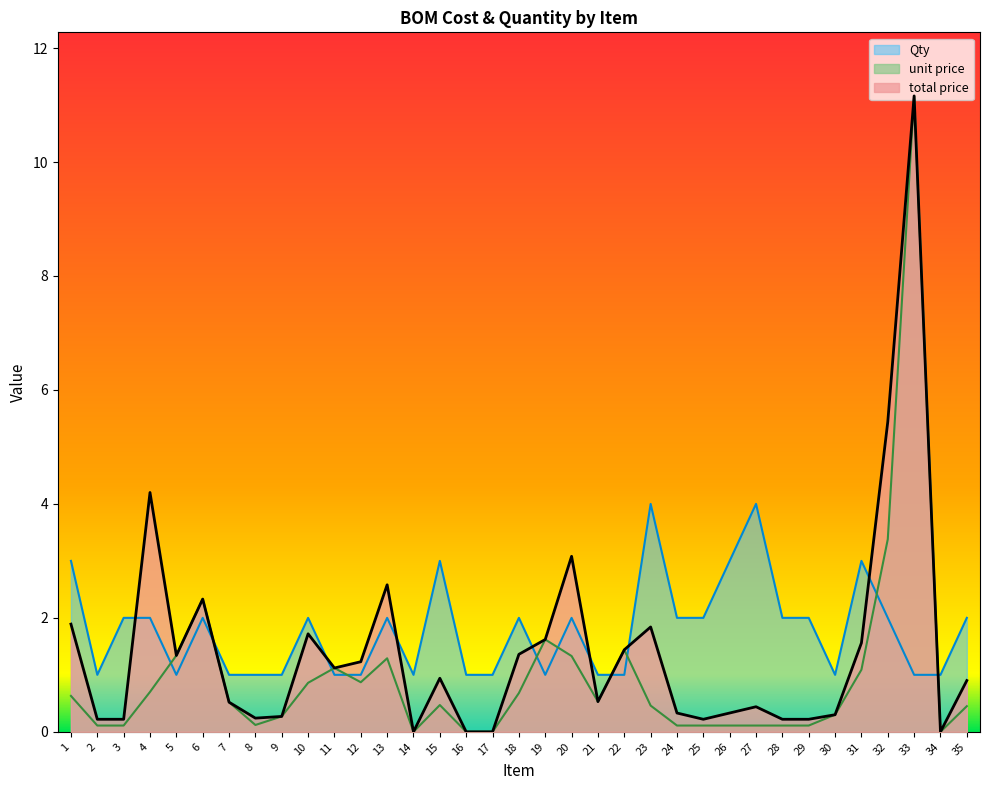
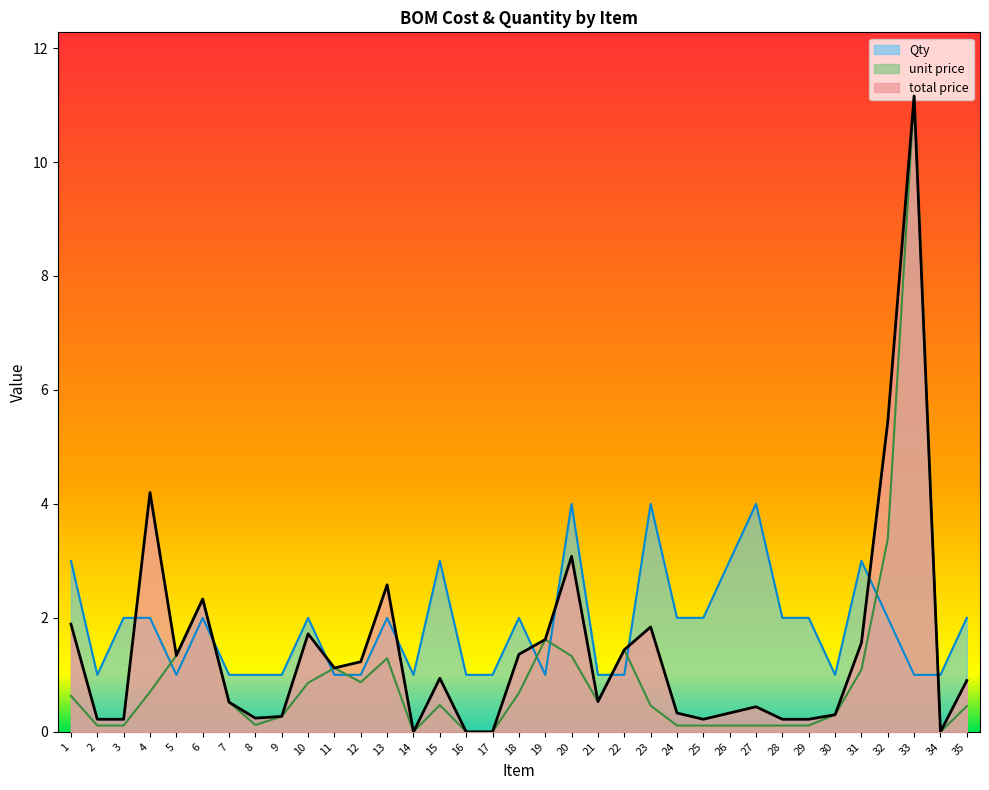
  {
    "Qty": {
      "1": 3,
      "2": 1,
      "3": 2,
      "4": 2,
      "5": 1,
      "6": 2,
      "7": 1,
      "8": 1,
      "9": 1,
      "10": 2,
      "11": 1,
      "12": 1,
      "13": 2,
      "14": 1,
      "15": 3,
      "16": 1,
      "17": 1,
      "18": 2,
      "19": 1,
-     "20": 2,
+     "20": 4,
      "21": 1,
      "22": 1,
      "23": 4,
      "24": 2,
      "25": 2,
      "26": 3,
      "27": 4,
      "28": 2,
      "29": 2,
      "30": 1,
      "31": 3,
      "32": 2,
      "33": 1,
      "34": 1,
      "35": 2
    },
    "unit price": {
      "1": 0.6,
      "2": 0.1,
      "3": 0.1,
      "4": 0.7,
      "8": 0.1,
      "10": 0.9,
      "12": 0.9,
      "13": 1.3,
      "15": 0.5,
      "18": 0.7,
      "20": 1.3,
      "23": 0.5,
      "24": 0.1,
      "25": 0.1,
      "26": 0.1,
      "27": 0.1,
      "28": 0.1,
      "29": 0.1,
      "31": 1.1,
      "32": 3.4,
      "35": 0.5
    },
    "total price": {
      "1": 1.9,
      "2": 0.2,
      "3": 0.2,
      "4": 4.2,
      "8": 0.2,
      "10": 1.7,
      "12": 1.2,
      "13": 2.6,
      "15": 0.9,
      "18": 1.4,
      "20": 3.1,
      "23": 1.8,
      "24": 0.3,
      "25": 0.2,
      "26": 0.3,
      "27": 0.4,
      "28": 0.2,
      "29": 0.2,
      "31": 1.6,
      "32": 5.4,
      "35": 0.9
    }
  }
